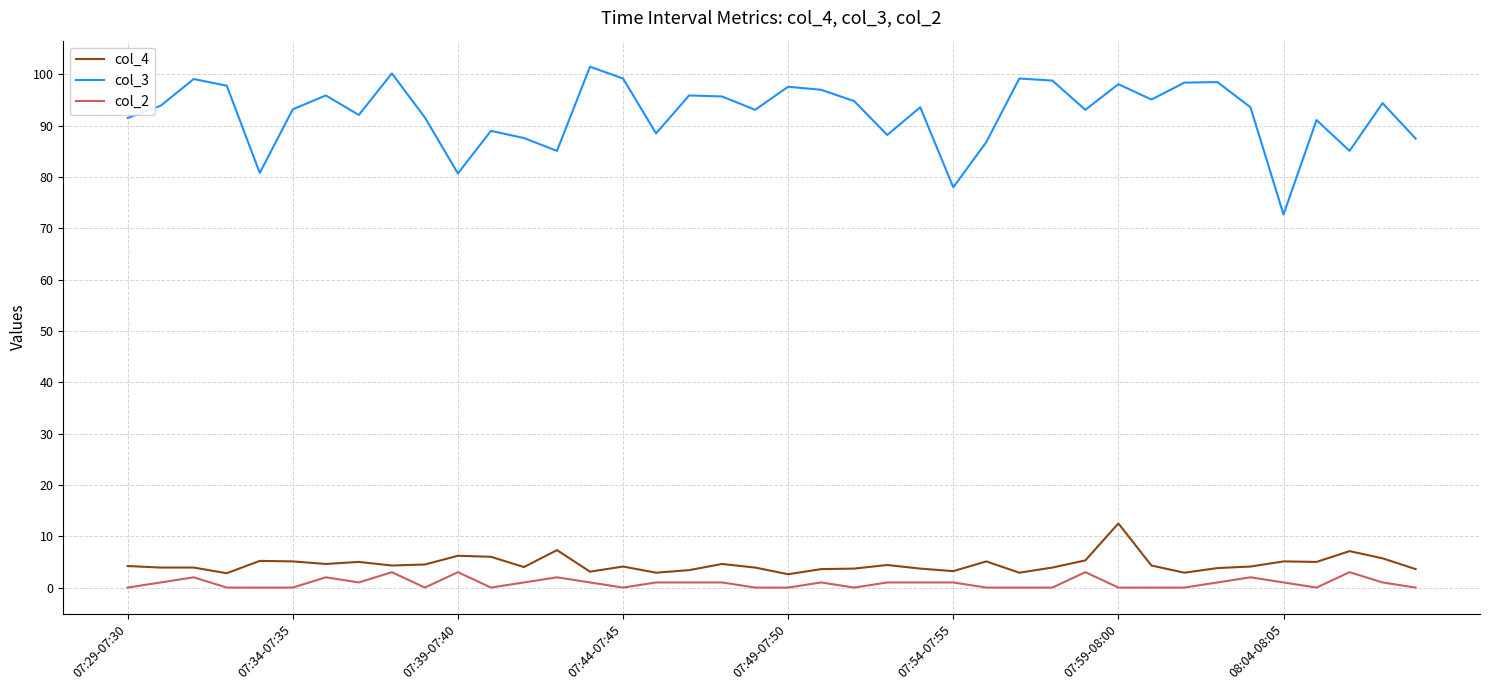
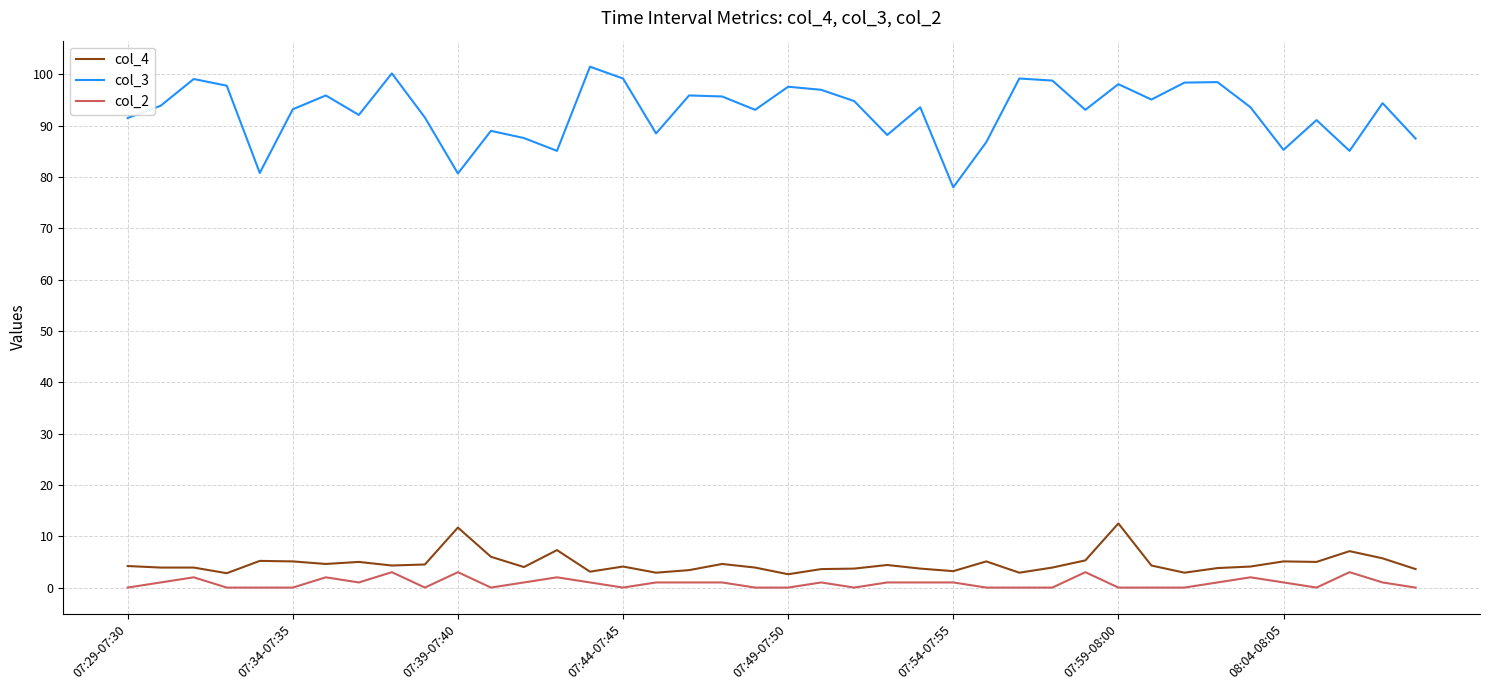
  {
    "col_4": {
      "07:29-07:30": 4,
      "07:34-07:35": 5,
-     "07:39-07:40": 6,
+     "07:39-07:40": 12,
      "07:44-07:45": 4,
      "07:49-07:50": 3,
      "07:54-07:55": 3,
      "07:59-08:00": 13,
      "08:04-08:05": 5
    },
    "col_3": {
      "07:29-07:30": 92,
      "07:34-07:35": 93,
      "07:39-07:40": 81,
      "07:44-07:45": 99,
      "07:49-07:50": 98,
      "07:54-07:55": 78,
      "07:59-08:00": 98,
-     "08:04-08:05": 73
+     "08:04-08:05": 85
    },
    "col_2": {
      "07:29-07:30": 0,
      "07:34-07:35": 0,
      "07:39-07:40": 3,
      "07:44-07:45": 0,
      "07:49-07:50": 0,
      "07:54-07:55": 1,
      "07:59-08:00": 0,
      "08:04-08:05": 1
    }
  }
